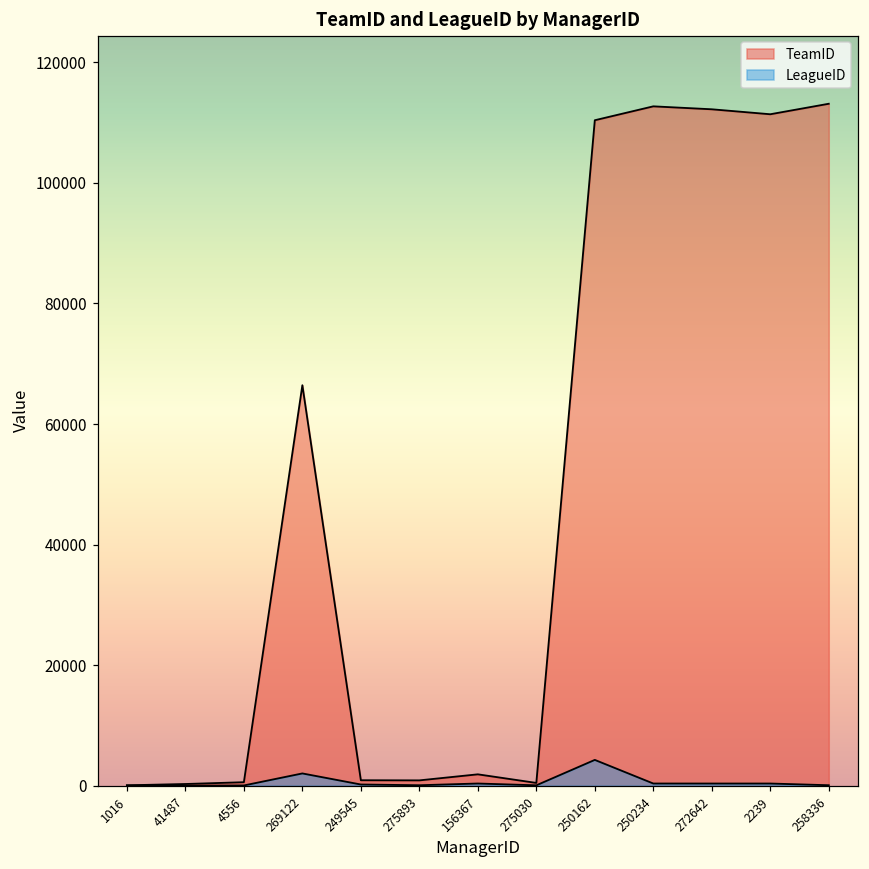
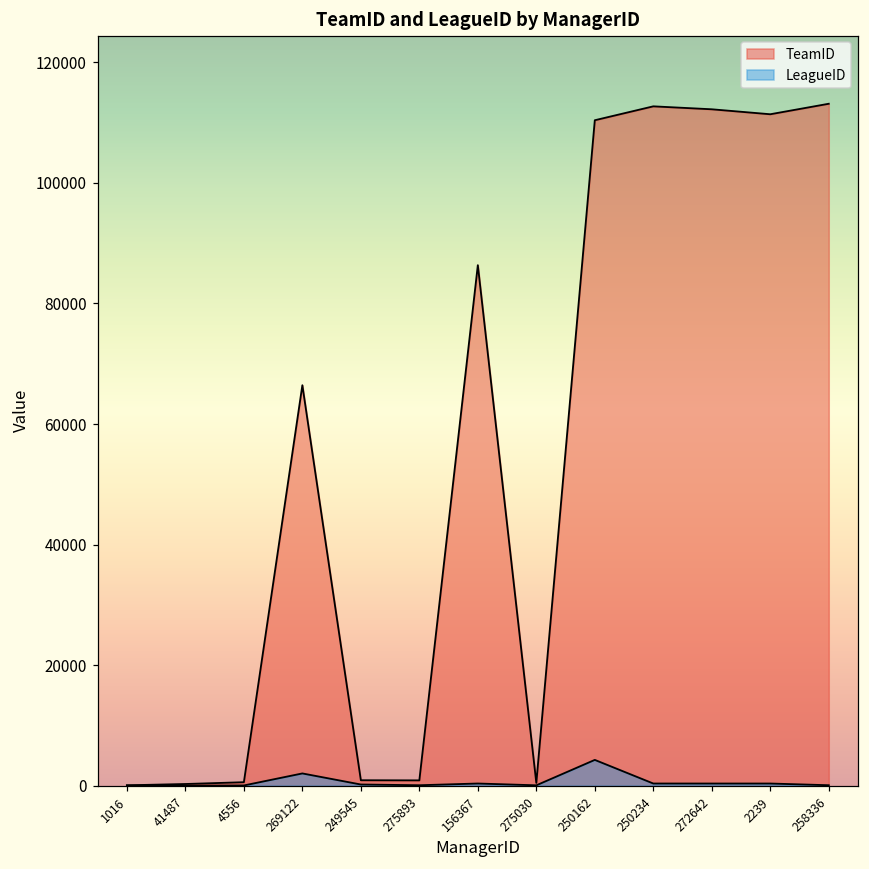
  {
    "TeamID": {
      "4556": 1000,
      "269122": 66000,
      "249545": 1000,
      "275893": 1000,
-     "156367": 2000,
+     "156367": 86000,
      "250162": 110000,
      "250234": 113000,
      "272642": 112000,
      "2239": 111000,
      "258336": 113000
    },
    "LeagueID": {
      "4556": 0,
      "269122": 2000,
      "249545": 0,
      "275893": 0,
      "156367": 0,
      "250162": 4000,
      "250234": 0,
      "272642": 0,
      "2239": 0,
      "258336": 0
    }
  }
